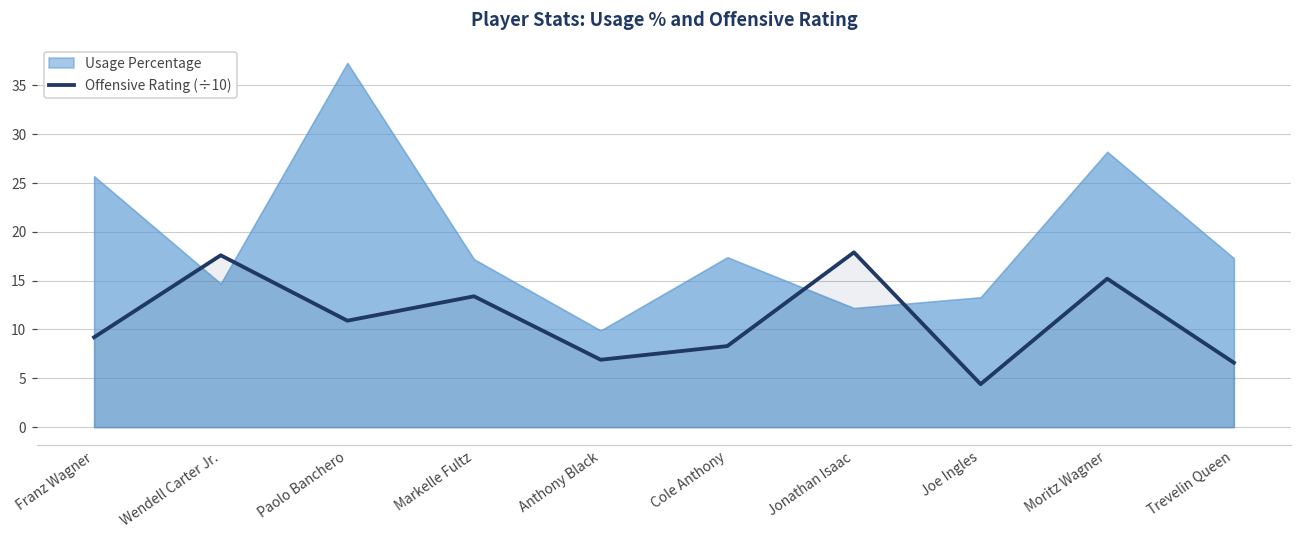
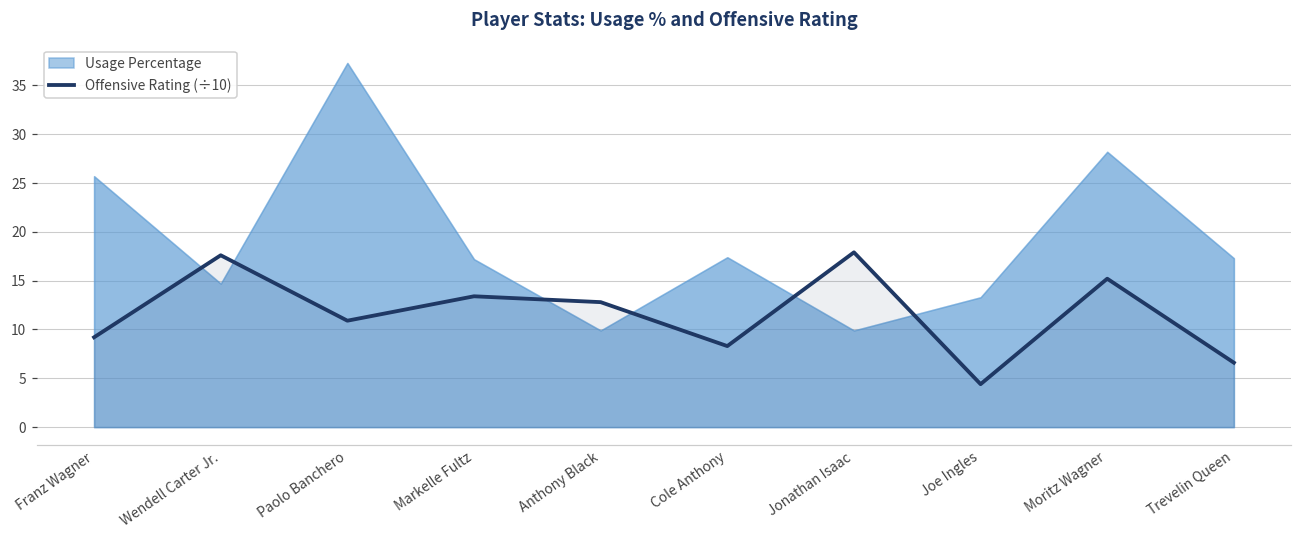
  {
    "Offensive Rating (÷10)": {
      "Franz Wagner": 9,
      "Wendell Carter Jr.": 18,
      "Paolo Banchero": 11,
      "Markelle Fultz": 13,
-     "Anthony Black": 7,
+     "Anthony Black": 13,
      "Cole Anthony": 8,
      "Jonathan Isaac": 18,
      "Joe Ingles": 4,
      "Moritz Wagner": 15,
      "Trevelin Queen": 7
    },
    "Usage Percentage": {
      "Franz Wagner": 26,
      "Wendell Carter Jr.": 15,
      "Paolo Banchero": 37,
      "Markelle Fultz": 17,
      "Anthony Black": 10,
      "Cole Anthony": 17,
-     "Jonathan Isaac": 12,
+     "Jonathan Isaac": 10,
      "Joe Ingles": 13,
      "Moritz Wagner": 28,
      "Trevelin Queen": 17
    }
  }
